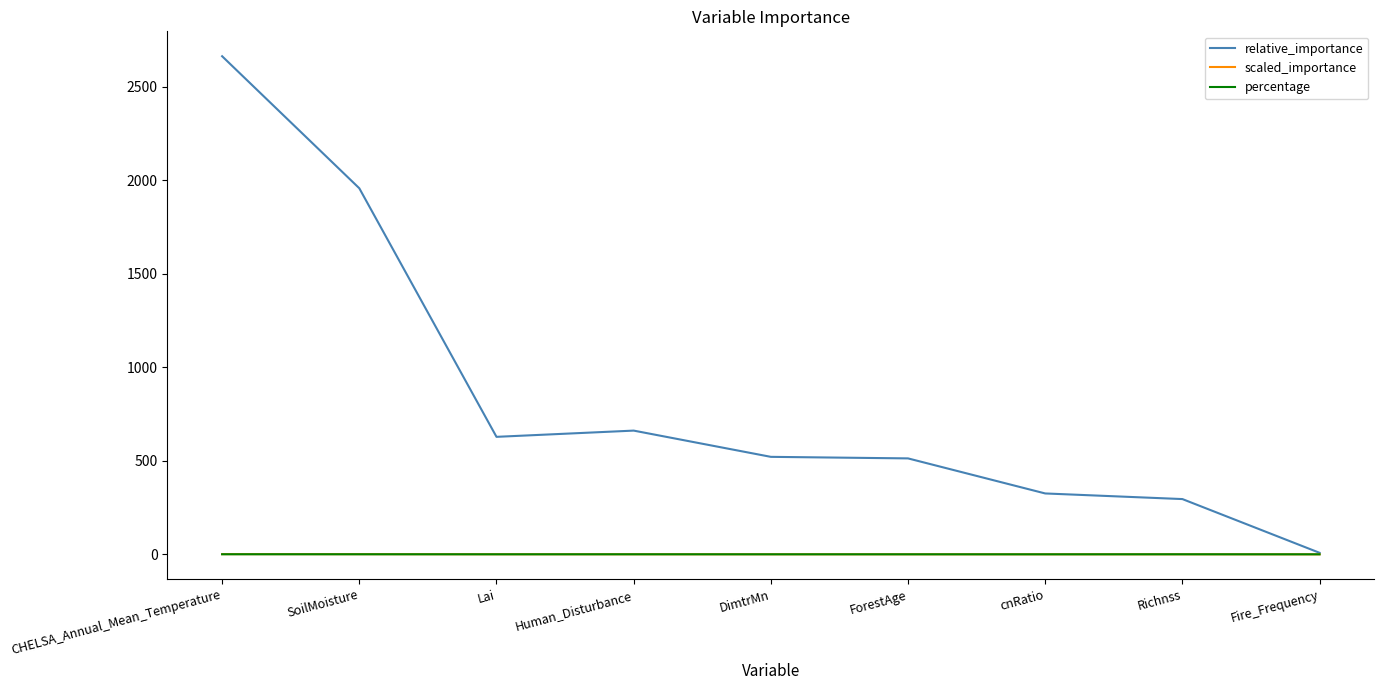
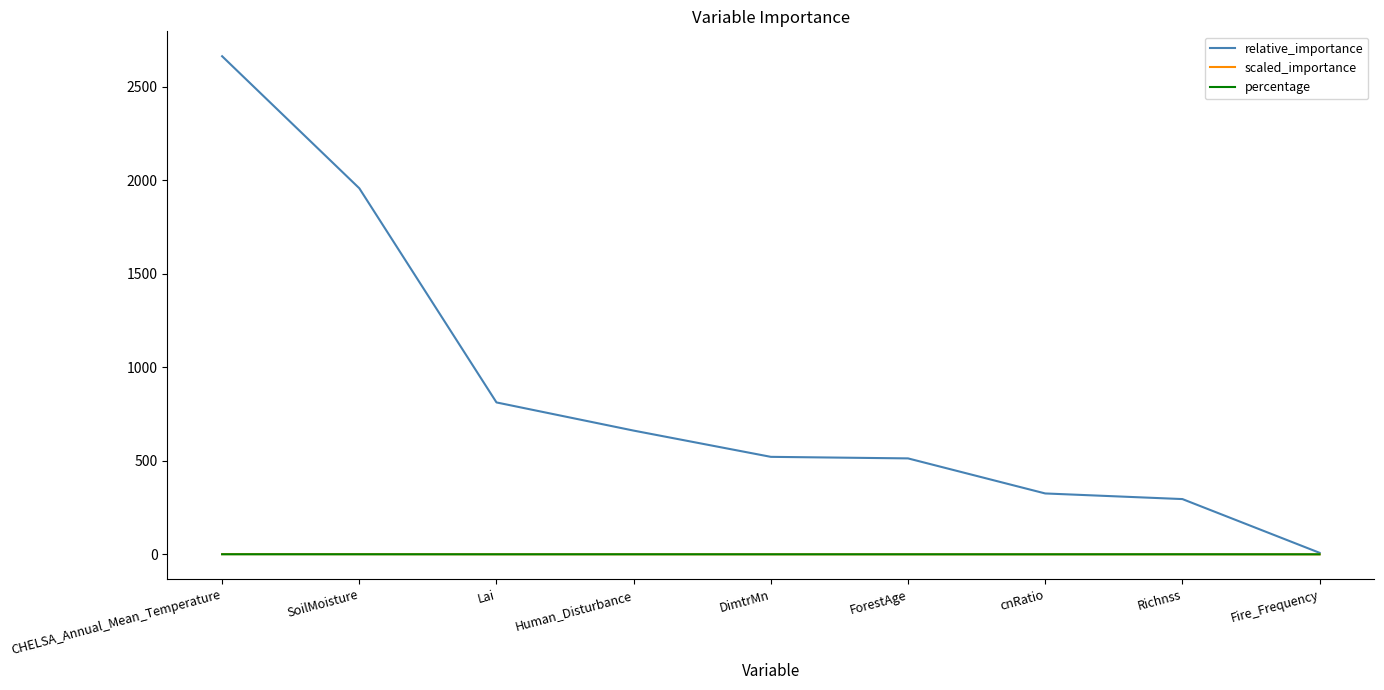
  {
    "relative_importance": {
      "CHELSA_Annual_Mean_Temperature": 2660,
      "SoilMoisture": 1960,
-     "Lai": 630,
+     "Lai": 810,
      "Human_Disturbance": 660,
      "DimtrMn": 520,
      "ForestAge": 510,
      "cnRatio": 330,
      "Richnss": 300
    },
    "percentage": {
      "CHELSA_Annual_Mean_Temperature": 0,
      "SoilMoisture": 0,
      "Lai": 0,
      "Human_Disturbance": 0,
      "DimtrMn": 0,
      "ForestAge": 0,
      "cnRatio": 0,
      "Richnss": 0
    }
  }
